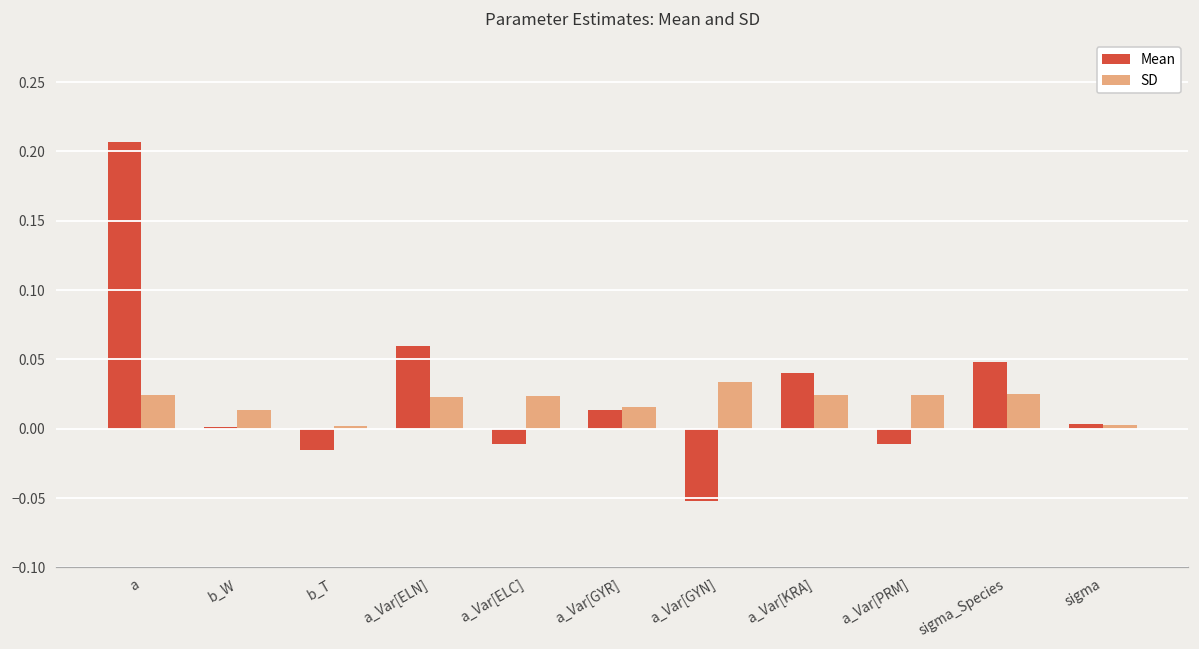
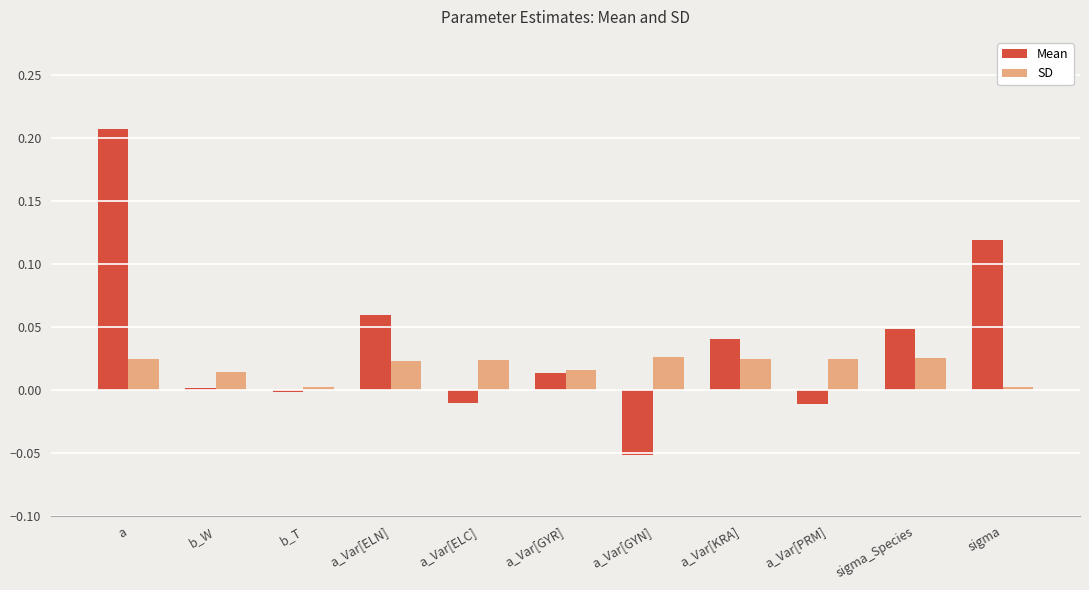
  {
    "Mean": {
      "a": 0.207,
-     "b_T": -0.015,
+     "b_T": -0.002,
      "a_Var[ELN]": 0.060,
      "a_Var[ELC]": -0.011,
      "a_Var[GYR]": 0.014,
      "a_Var[GYN]": -0.052,
      "a_Var[KRA]": 0.040,
      "a_Var[PRM]": -0.011,
      "sigma_Species": 0.048,
-     "sigma": 0.004
+     "sigma": 0.119
    },
    "SD": {
      "a": 0.024,
      "b_W": 0.014,
      "b_T": 0.002,
      "a_Var[ELN]": 0.023,
      "a_Var[ELC]": 0.024,
      "a_Var[GYR]": 0.016,
-     "a_Var[GYN]": 0.034,
+     "a_Var[GYN]": 0.026,
      "a_Var[KRA]": 0.024,
      "a_Var[PRM]": 0.024,
      "sigma_Species": 0.025,
      "sigma": 0.002
    }
  }
